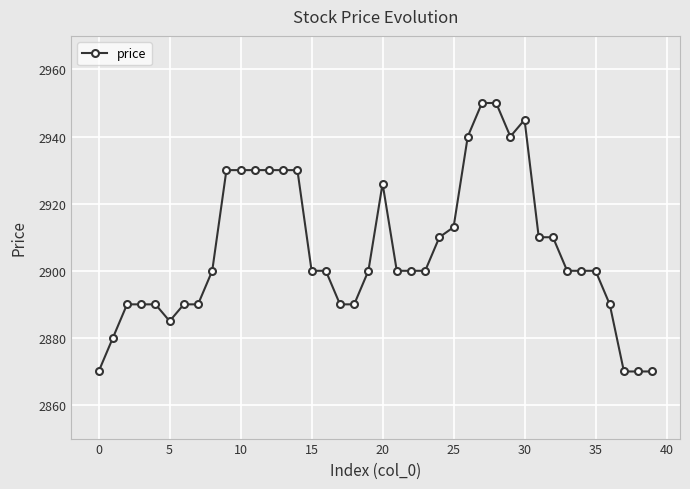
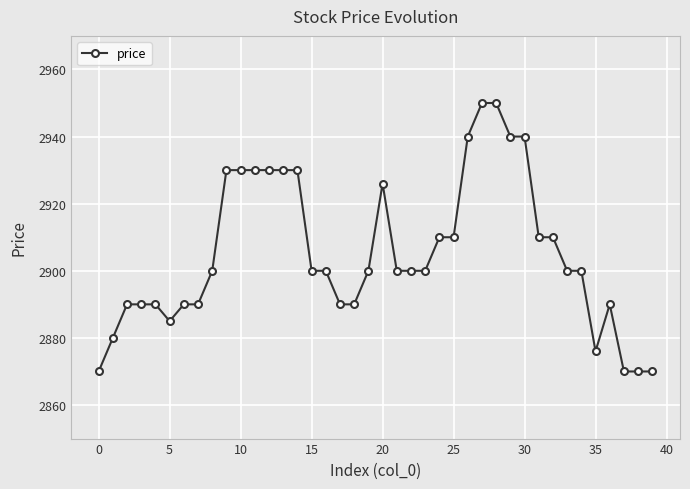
  {
    "0": 2870,
    "5": 2885,
    "10": 2930,
    "15": 2900,
    "20": 2926,
-   "25": 2913,
-   "30": 2945,
-   "35": 2900
+   "25": 2910,
+   "30": 2940,
+   "35": 2876
  }
